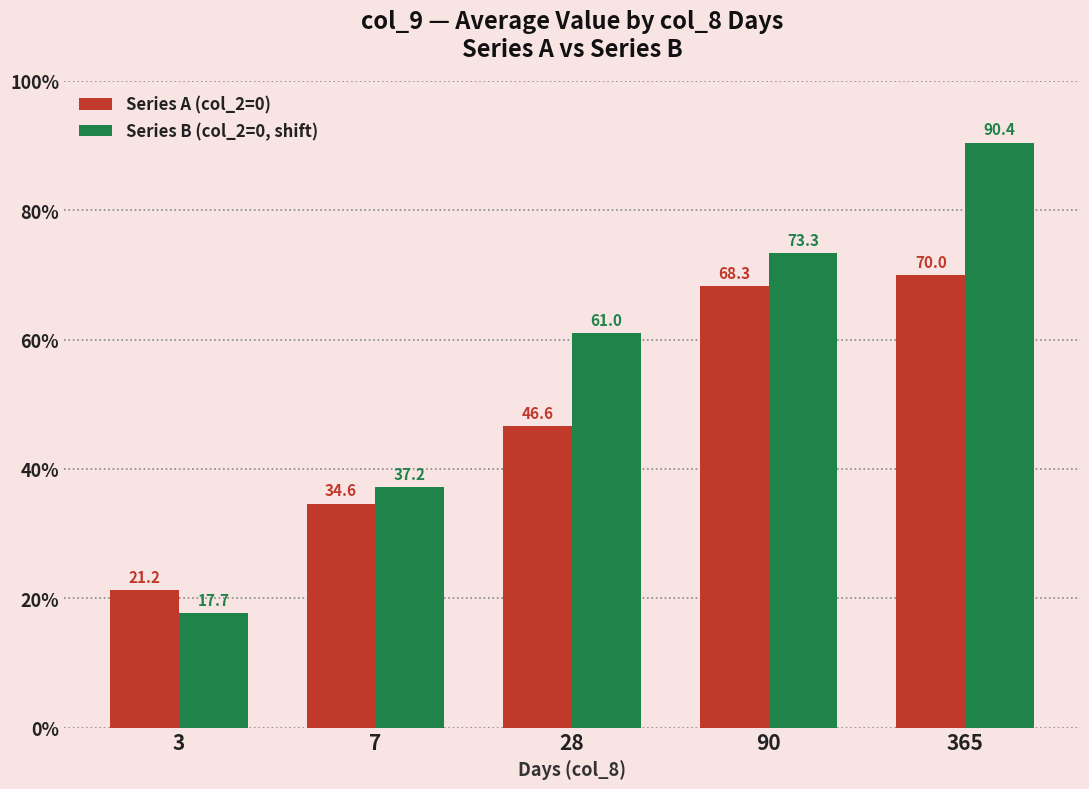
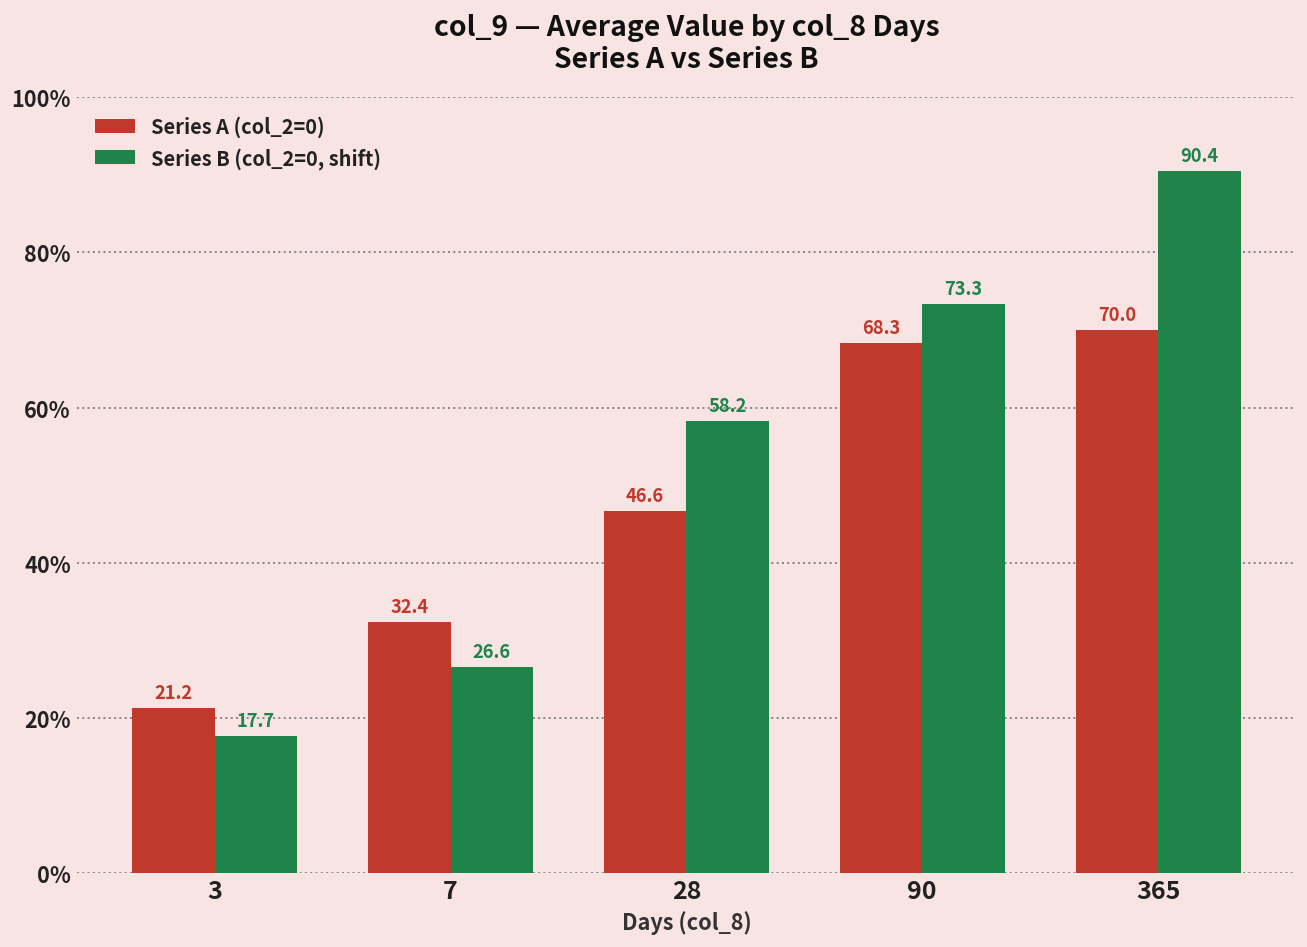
  {
    "Series A (col_2=0)": {
      "3": 21.2,
-     "7": 34.6,
+     "7": 32.4,
      "28": 46.6,
      "90": 68.3,
      "365": 70.0
    },
    "Series B (col_2=0, shift)": {
      "3": 17.7,
-     "7": 37.2,
-     "28": 61.0,
+     "7": 26.6,
+     "28": 58.2,
      "90": 73.3,
      "365": 90.4
    }
  }
